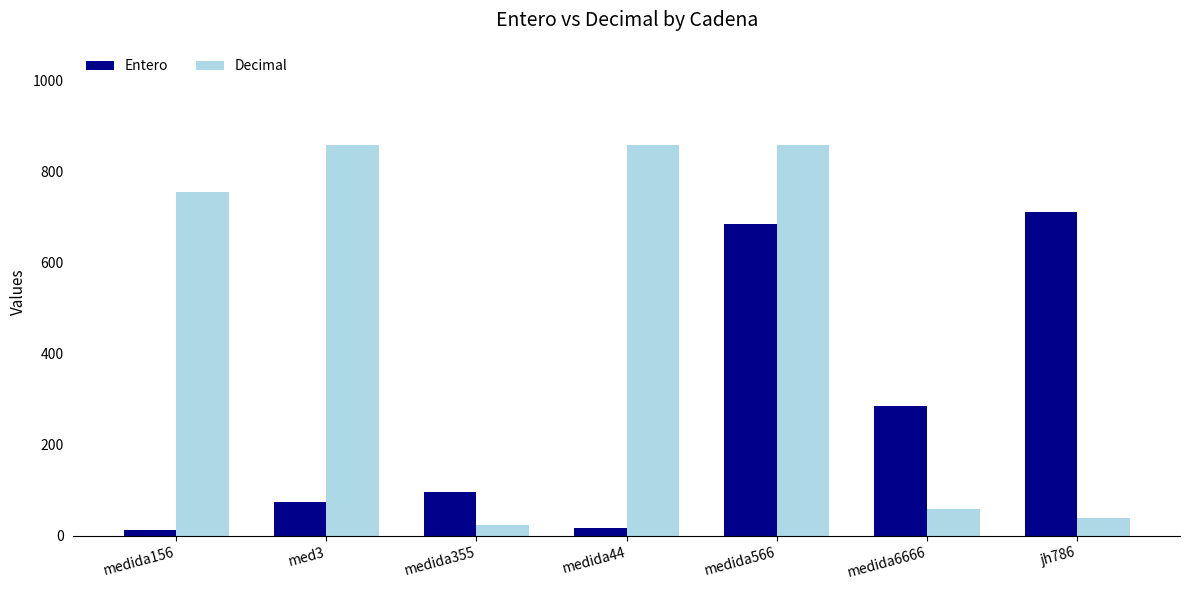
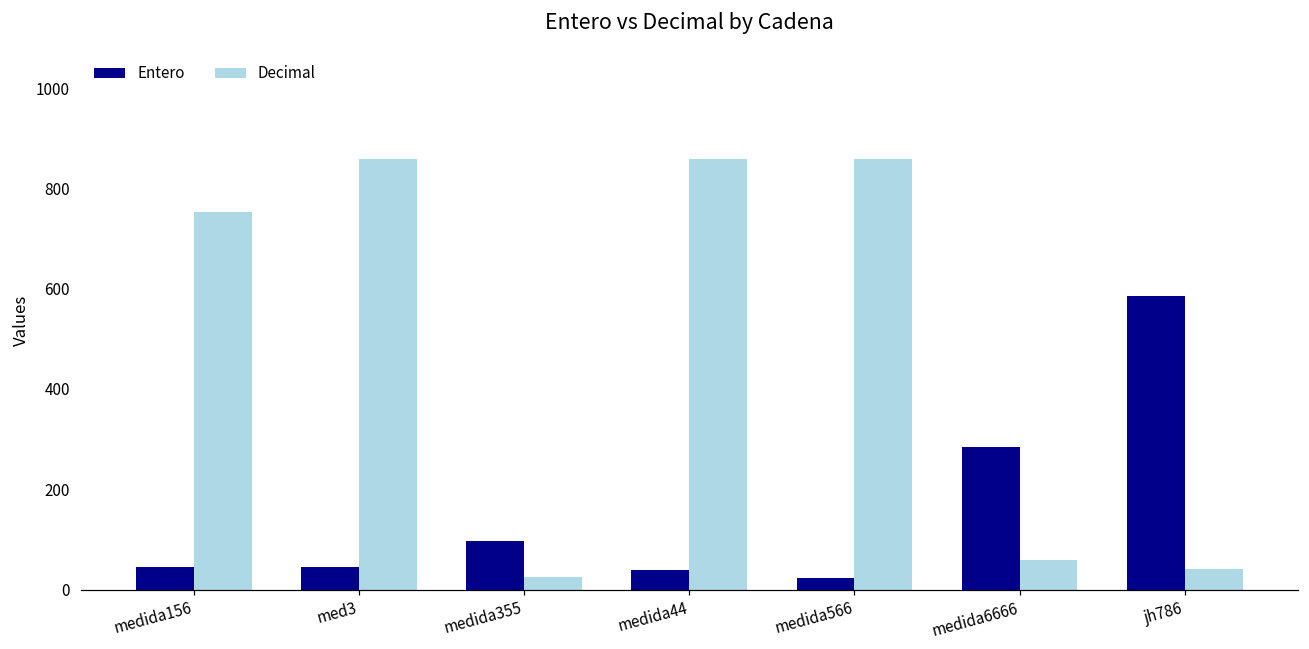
  {
    "Entero": {
-     "medida156": 10,
-     "med3": 70,
+     "medida156": 50,
+     "med3": 50,
      "medida355": 100,
-     "medida44": 20,
-     "medida566": 690,
+     "medida44": 40,
+     "medida566": 20,
      "medida6666": 290,
-     "jh786": 710
+     "jh786": 590
    },
    "Decimal": {
      "medida156": 750,
      "med3": 860,
      "medida355": 20,
      "medida44": 860,
      "medida566": 860,
      "medida6666": 60,
      "jh786": 40
    }
  }
